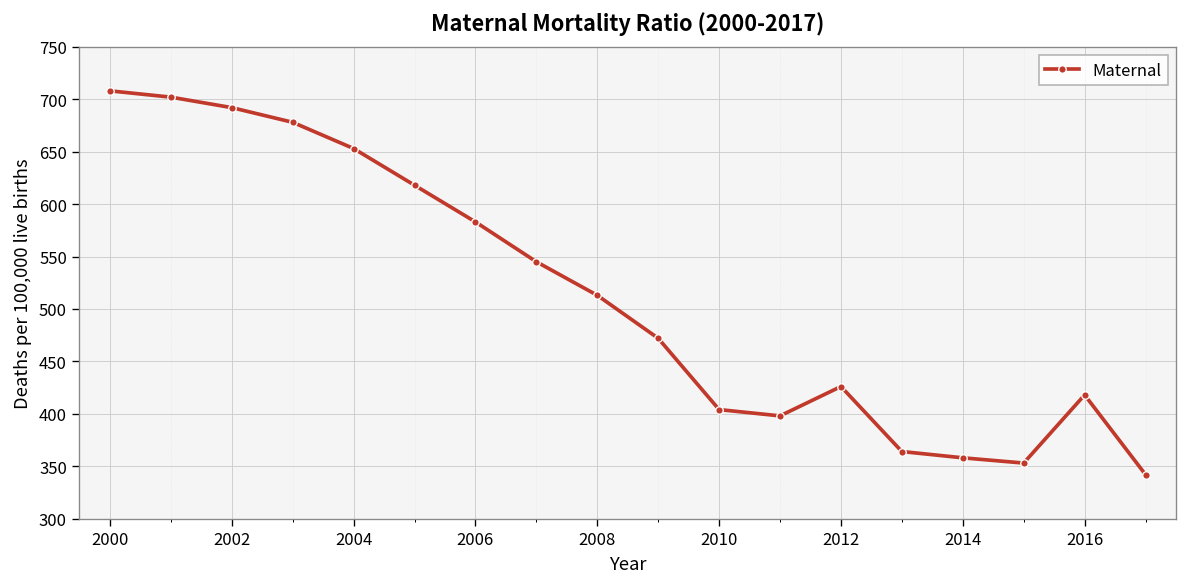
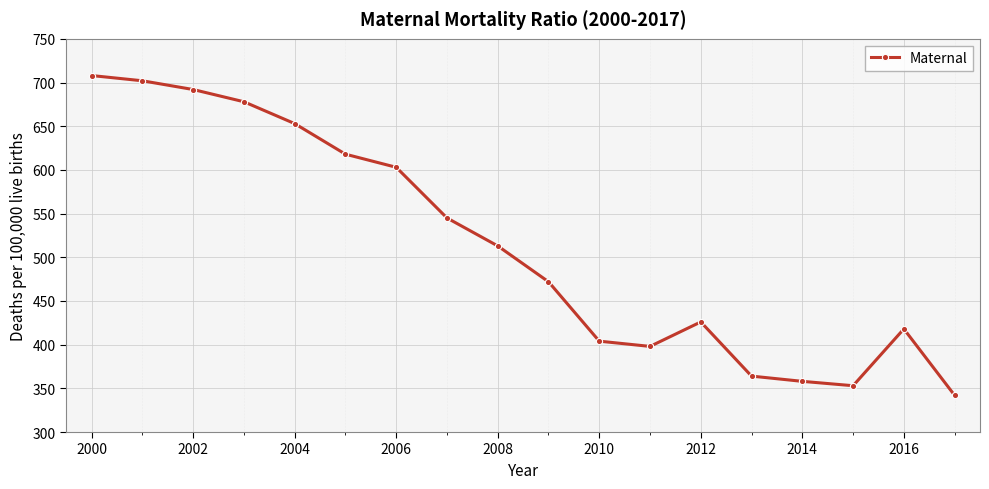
  {
    "2000": 710,
    "2002": 690,
    "2004": 650,
-   "2006": 580,
+   "2006": 600,
    "2008": 510,
    "2010": 400,
    "2012": 430,
    "2014": 360,
    "2016": 420
  }
